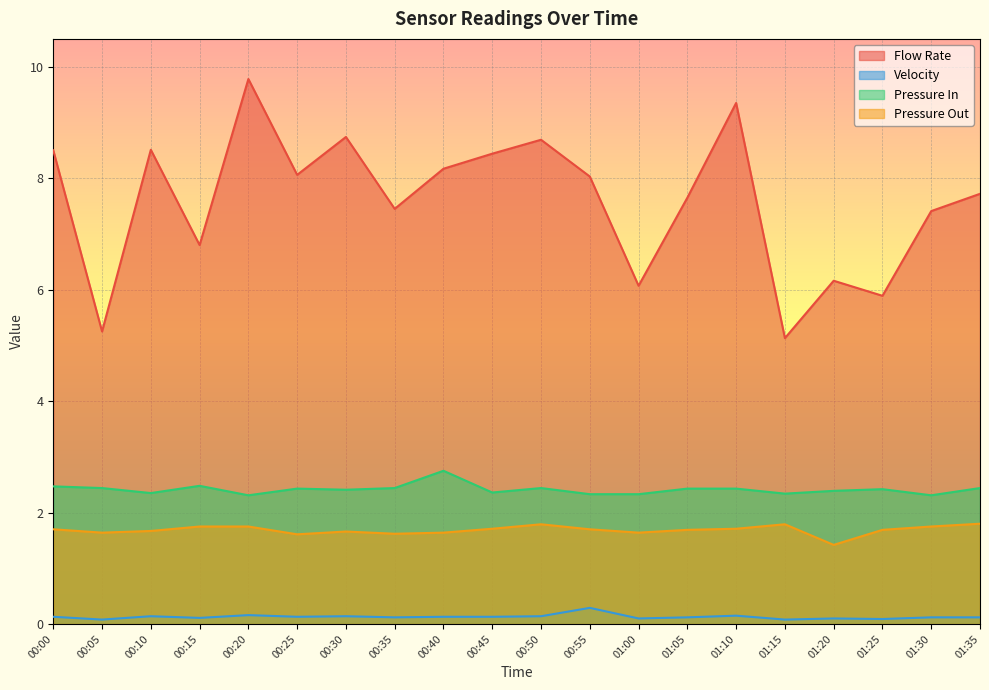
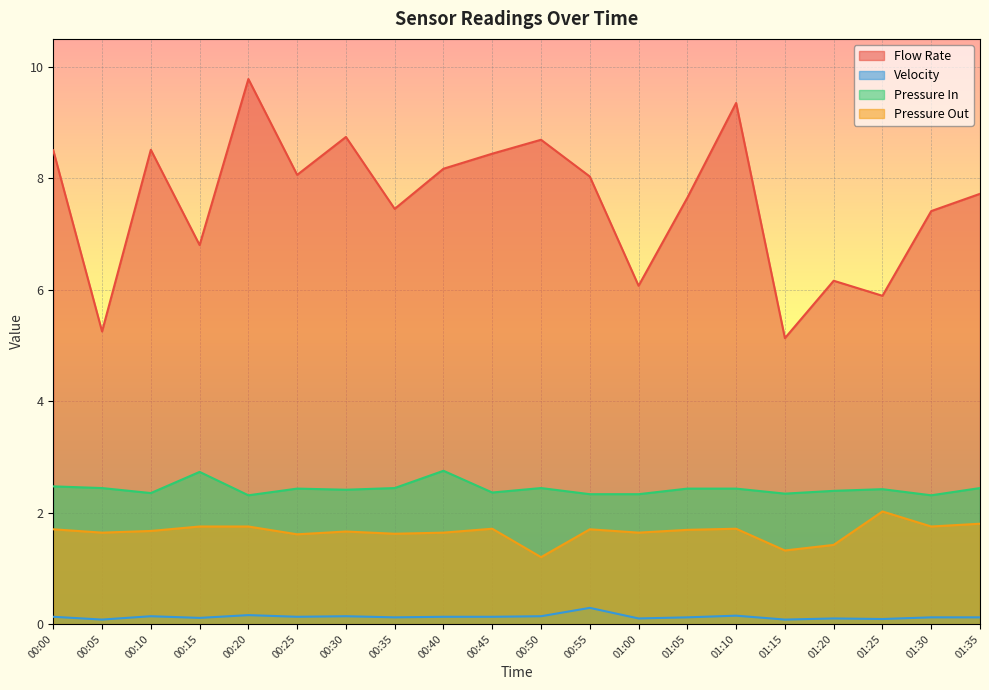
  {
    "Flow Rate": {
      "00:00": 8.5,
      "00:05": 5.3,
      "00:10": 8.5,
      "00:15": 6.8,
      "00:20": 9.8,
      "00:25": 8.1,
      "00:30": 8.7,
      "00:35": 7.5,
      "00:40": 8.2,
      "00:45": 8.4,
      "00:50": 8.7,
      "00:55": 8.0,
      "01:00": 6.1,
      "01:05": 7.7,
      "01:10": 9.4,
      "01:15": 5.1,
      "01:20": 6.2,
      "01:25": 5.9,
      "01:30": 7.4,
      "01:35": 7.7
    },
    "Velocity": {
      "00:00": 0.1,
      "00:05": 0.1,
      "00:10": 0.1,
      "00:15": 0.1,
      "00:20": 0.2,
      "00:25": 0.1,
      "00:30": 0.1,
      "00:35": 0.1,
      "00:40": 0.1,
      "00:45": 0.1,
      "00:50": 0.1,
      "00:55": 0.3,
      "01:00": 0.1,
      "01:05": 0.1,
      "01:10": 0.2,
      "01:15": 0.1,
      "01:20": 0.1,
      "01:25": 0.1,
      "01:30": 0.1,
      "01:35": 0.1
    },
    "Pressure In": {
      "00:00": 2.5,
      "00:05": 2.4,
      "00:10": 2.4,
-     "00:15": 2.5,
+     "00:15": 2.7,
      "00:20": 2.3,
      "00:25": 2.4,
      "00:30": 2.4,
      "00:35": 2.4,
      "00:40": 2.8,
      "00:45": 2.4,
      "00:50": 2.4,
      "00:55": 2.3,
      "01:00": 2.3,
      "01:05": 2.4,
      "01:10": 2.4,
      "01:15": 2.3,
      "01:20": 2.4,
      "01:25": 2.4,
      "01:30": 2.3,
      "01:35": 2.4
    },
    "Pressure Out": {
      "00:00": 1.7,
      "00:05": 1.6,
      "00:10": 1.7,
      "00:15": 1.8,
      "00:20": 1.8,
      "00:25": 1.6,
      "00:30": 1.7,
      "00:35": 1.6,
      "00:40": 1.6,
      "00:45": 1.7,
-     "00:50": 1.8,
+     "00:50": 1.2,
      "00:55": 1.7,
      "01:00": 1.6,
      "01:05": 1.7,
      "01:10": 1.7,
-     "01:15": 1.8,
+     "01:15": 1.3,
      "01:20": 1.4,
-     "01:25": 1.7,
+     "01:25": 2.0,
      "01:30": 1.8,
      "01:35": 1.8
    }
  }
